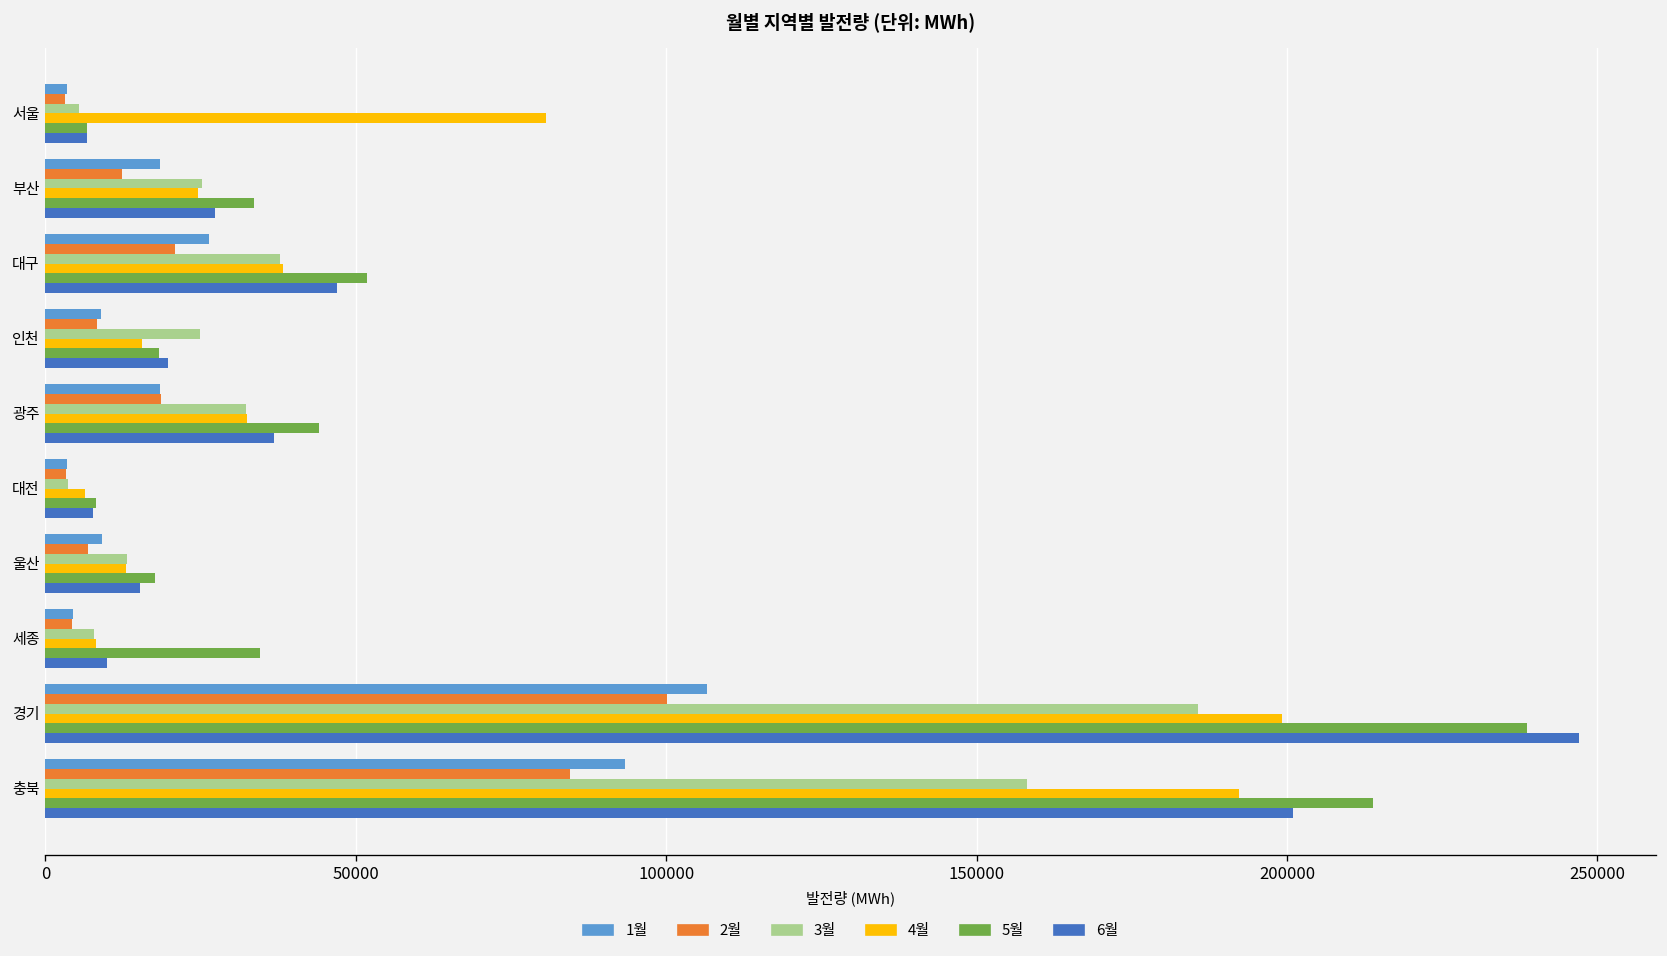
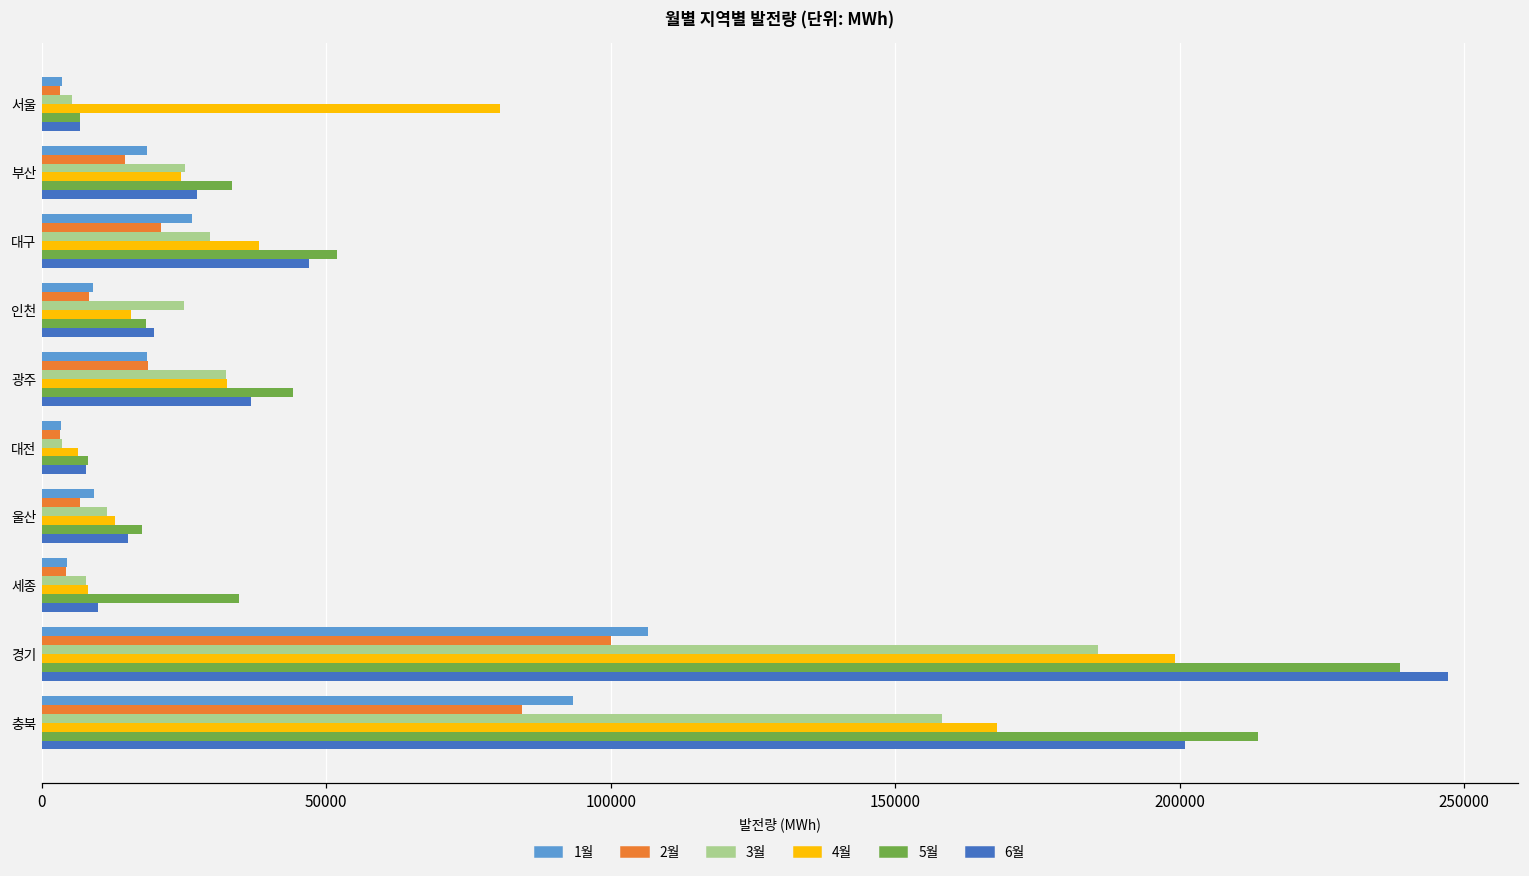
  {
    "2월": {
      "서울": 3000,
-     "부산": 12000,
+     "부산": 15000,
      "대구": 21000,
      "인천": 8000,
      "광주": 19000,
      "대전": 3000,
      "울산": 7000,
      "세종": 4000,
      "경기": 100000,
      "충북": 84000
    },
    "3월": {
      "서울": 5000,
      "부산": 25000,
-     "대구": 38000,
+     "대구": 30000,
      "인천": 25000,
      "광주": 32000,
      "대전": 4000,
-     "울산": 13000,
+     "울산": 11000,
      "세종": 8000,
      "경기": 186000,
      "충북": 158000
    },
    "4월": {
      "서울": 81000,
      "부산": 25000,
      "대구": 38000,
      "인천": 16000,
      "광주": 33000,
      "대전": 6000,
      "울산": 13000,
      "세종": 8000,
      "경기": 199000,
-     "충북": 192000
+     "충북": 168000
    },
    "5월": {
      "서울": 7000,
      "부산": 34000,
      "대구": 52000,
      "인천": 18000,
      "광주": 44000,
      "대전": 8000,
      "울산": 18000,
      "세종": 35000,
      "경기": 239000,
      "충북": 214000
    }
  }
